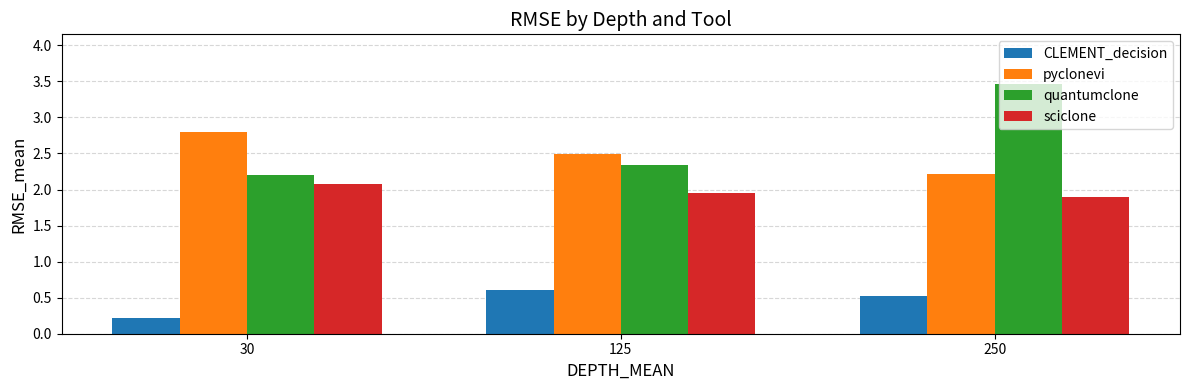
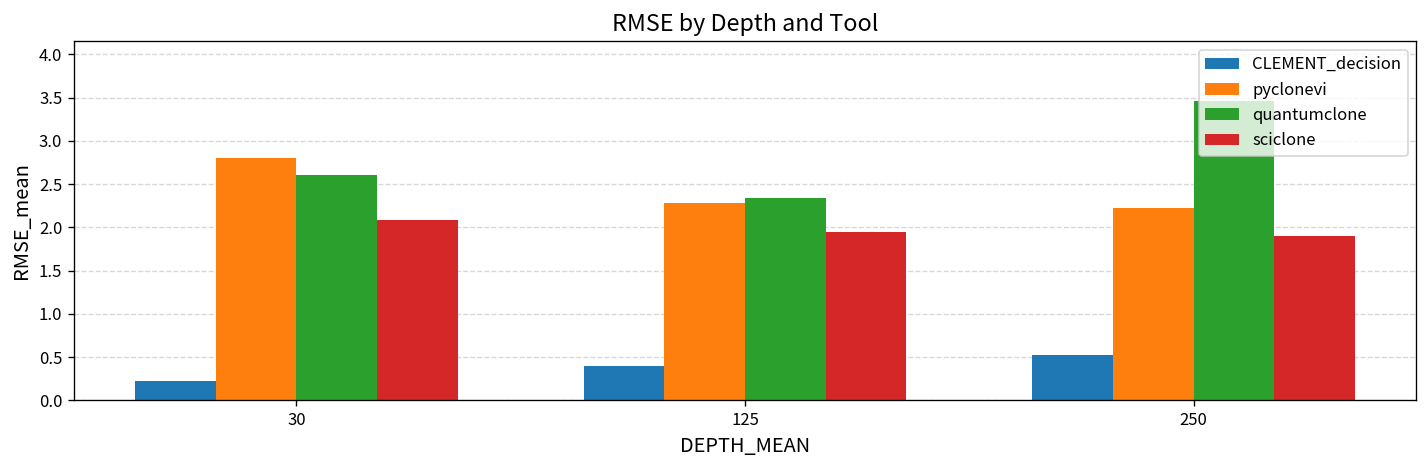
  {
    "CLEMENT_decision": {
      "30": 0.2,
-     "125": 0.6,
+     "125": 0.4,
      "250": 0.5
    },
    "pyclonevi": {
      "30": 2.8,
-     "125": 2.5,
+     "125": 2.3,
      "250": 2.2
    },
    "quantumclone": {
-     "30": 2.2,
+     "30": 2.6,
      "125": 2.3
    },
    "sciclone": {
      "30": 2.1,
      "125": 2.0,
      "250": 1.9
    }
  }
